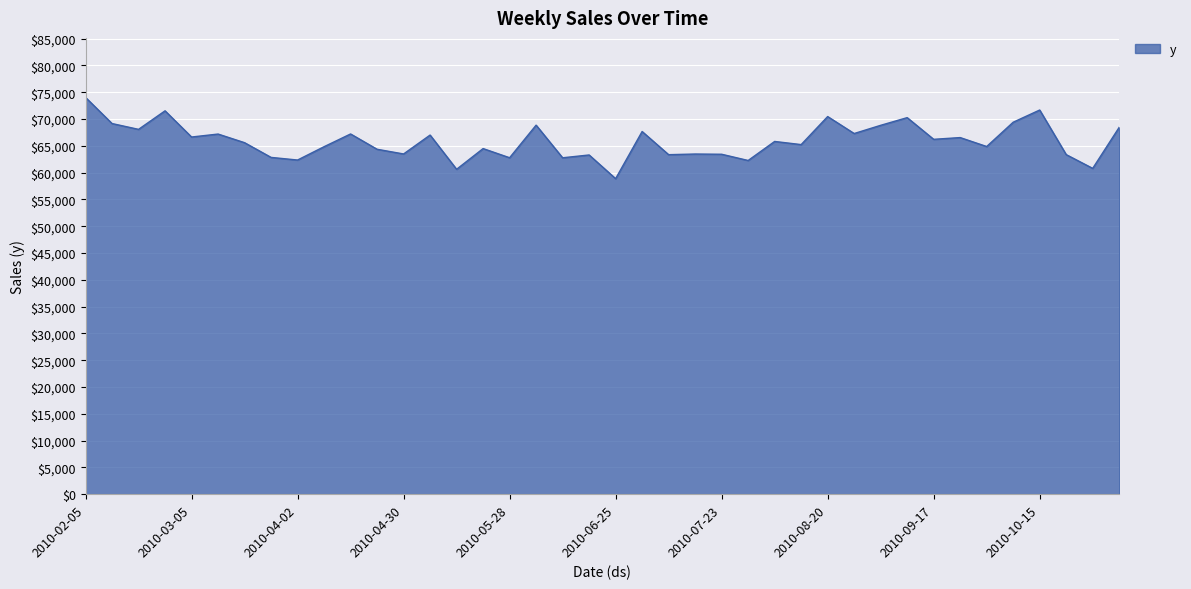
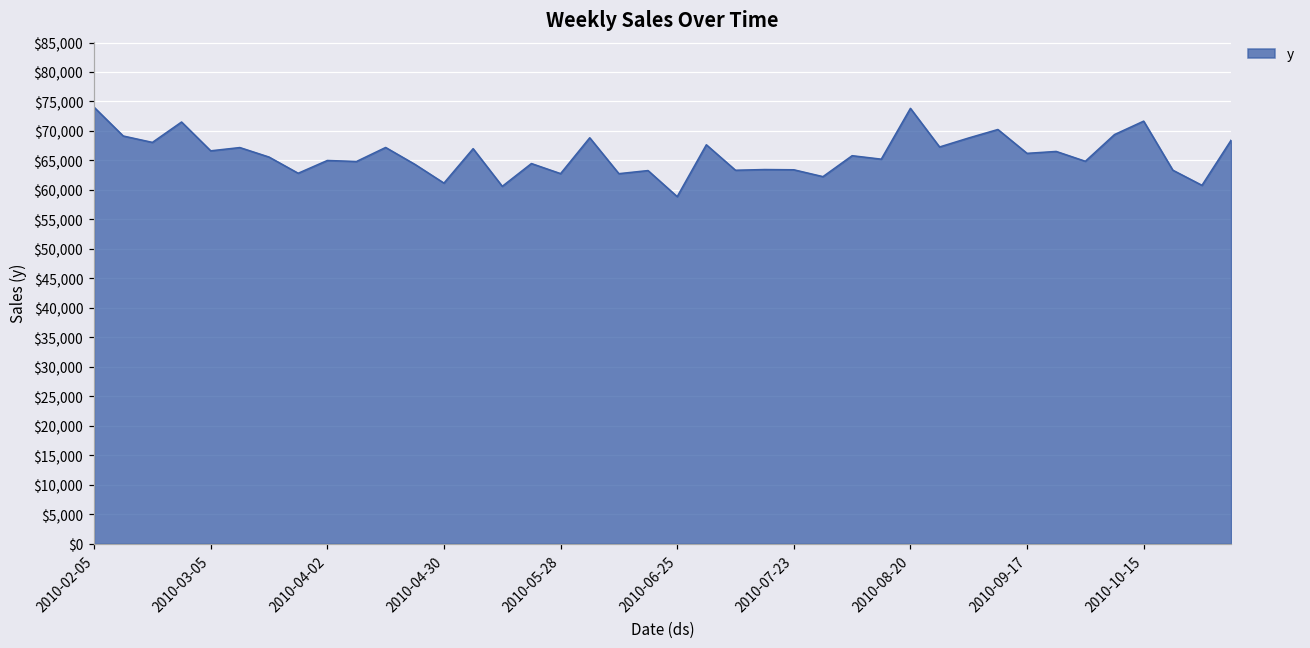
  {
    "2010-02-05": "$74,000",
    "2010-03-05": "$67,000",
-   "2010-04-02": "$62,000",
-   "2010-04-30": "$63,000",
+   "2010-04-02": "$65,000",
+   "2010-04-30": "$61,000",
    "2010-05-28": "$63,000",
    "2010-06-25": "$59,000",
    "2010-07-23": "$63,000",
-   "2010-08-20": "$70,000",
+   "2010-08-20": "$74,000",
    "2010-09-17": "$66,000",
    "2010-10-15": "$72,000"
  }
